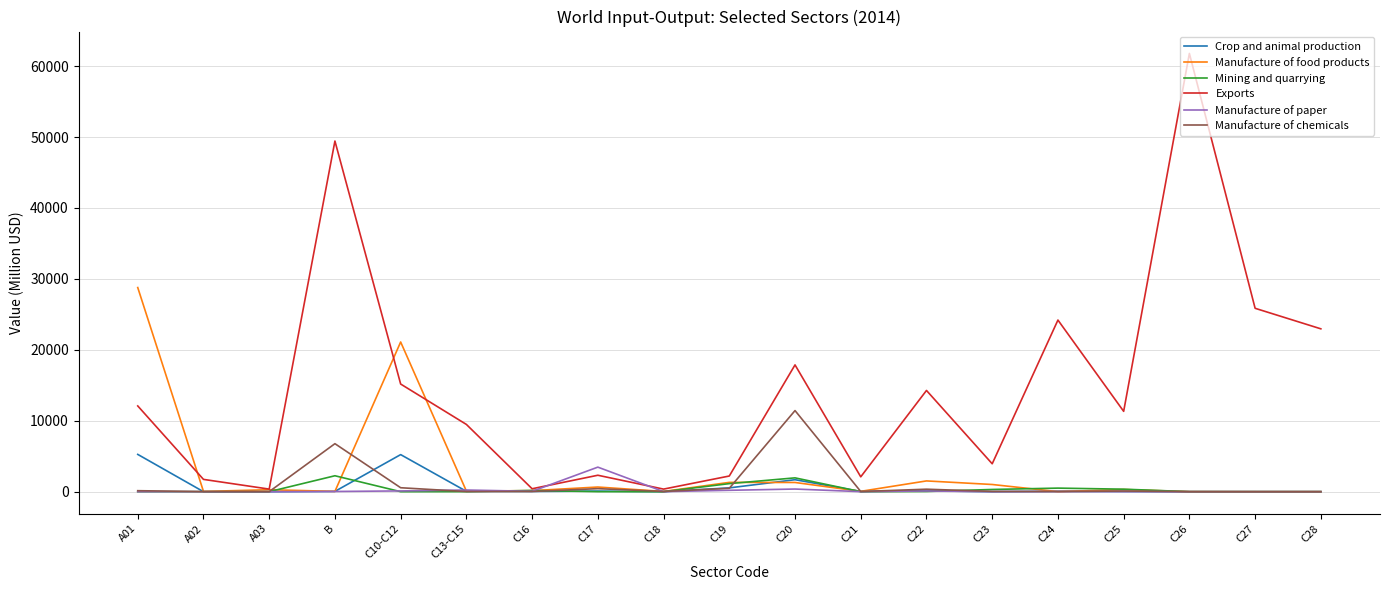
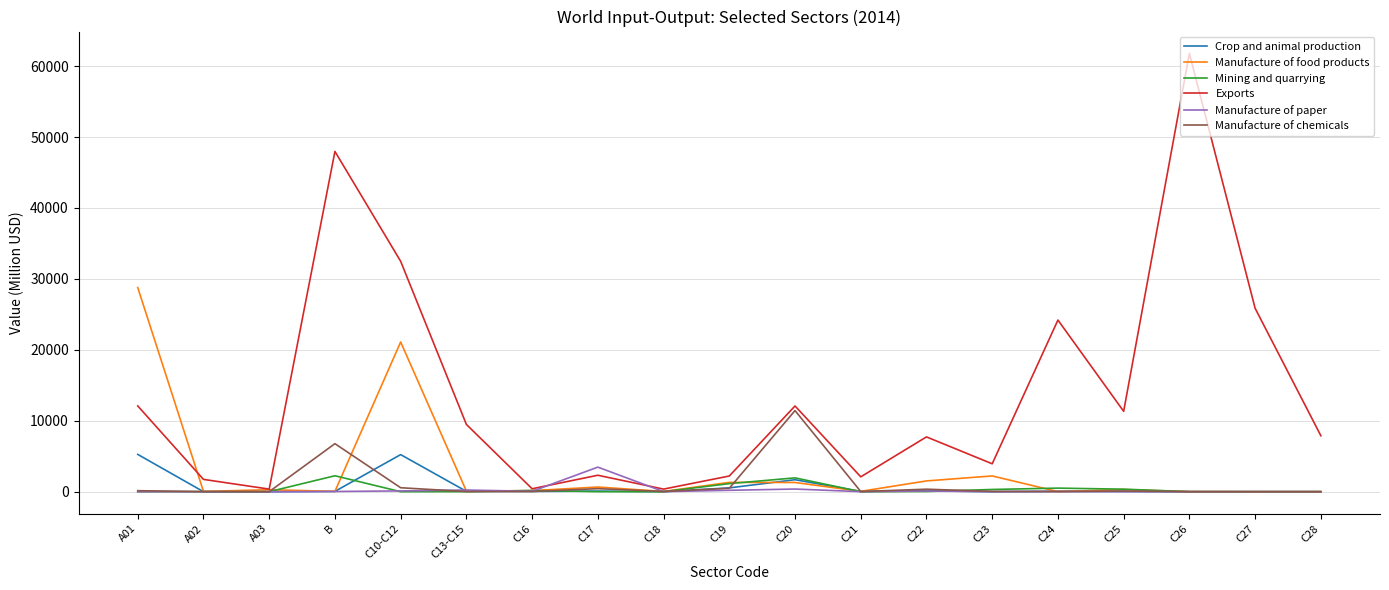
  {
    "Crop and animal production": {
      "A01": 5000,
      "C10-C12": 5000
    },
    "Manufacture of food products": {
      "A01": 29000,
      "C10-C12": 21000,
      "C20": 1000,
      "C22": 2000,
-     "C23": 1000
+     "C23": 2000
    },
    "Mining and quarrying": {
      "B": 2000,
      "C24": 1000
    },
    "Exports": {
      "A01": 12000,
      "A02": 2000,
-     "B": 49000,
-     "C10-C12": 15000,
+     "B": 48000,
+     "C10-C12": 32000,
      "C13-C15": 9000,
      "C17": 2000,
      "C19": 2000,
-     "C20": 18000,
+     "C20": 12000,
      "C21": 2000,
-     "C22": 14000,
+     "C22": 8000,
      "C23": 4000,
      "C24": 24000,
      "C25": 11000,
      "C27": 26000,
-     "C28": 23000
+     "C28": 8000
    },
    "Manufacture of paper": {
      "C17": 3000,
      "C20": 0
    },
    "Manufacture of chemicals": {
      "B": 7000,
      "C10-C12": 1000,
      "C20": 11000
    }
  }
